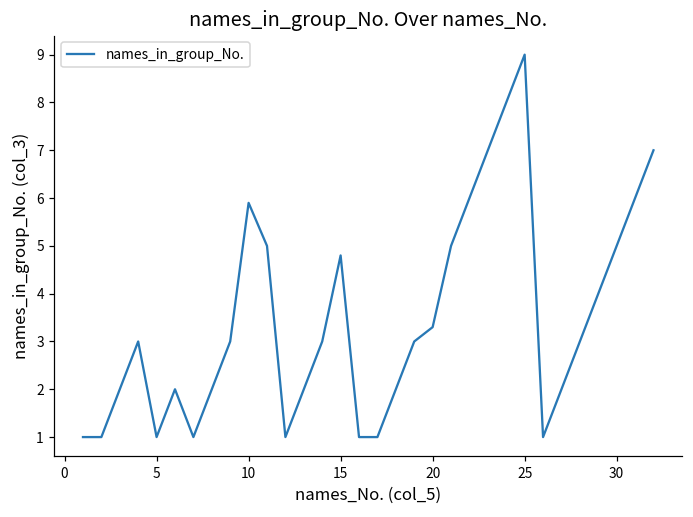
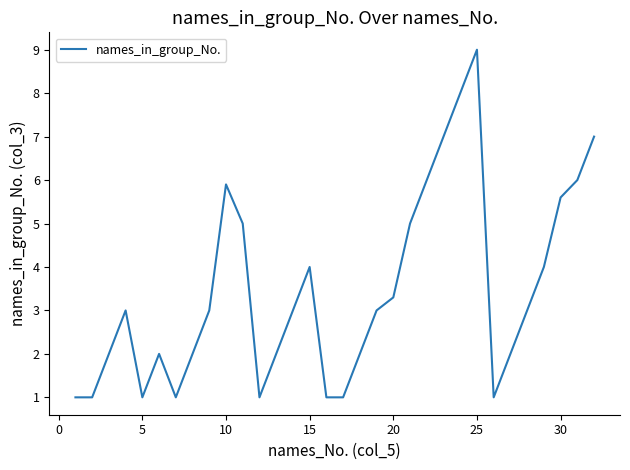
  {
    "5": 1.0,
    "10": 5.9,
-   "15": 4.8,
+   "15": 4.0,
    "20": 3.3,
    "25": 9.0,
-   "30": 5.0
+   "30": 5.6
  }
